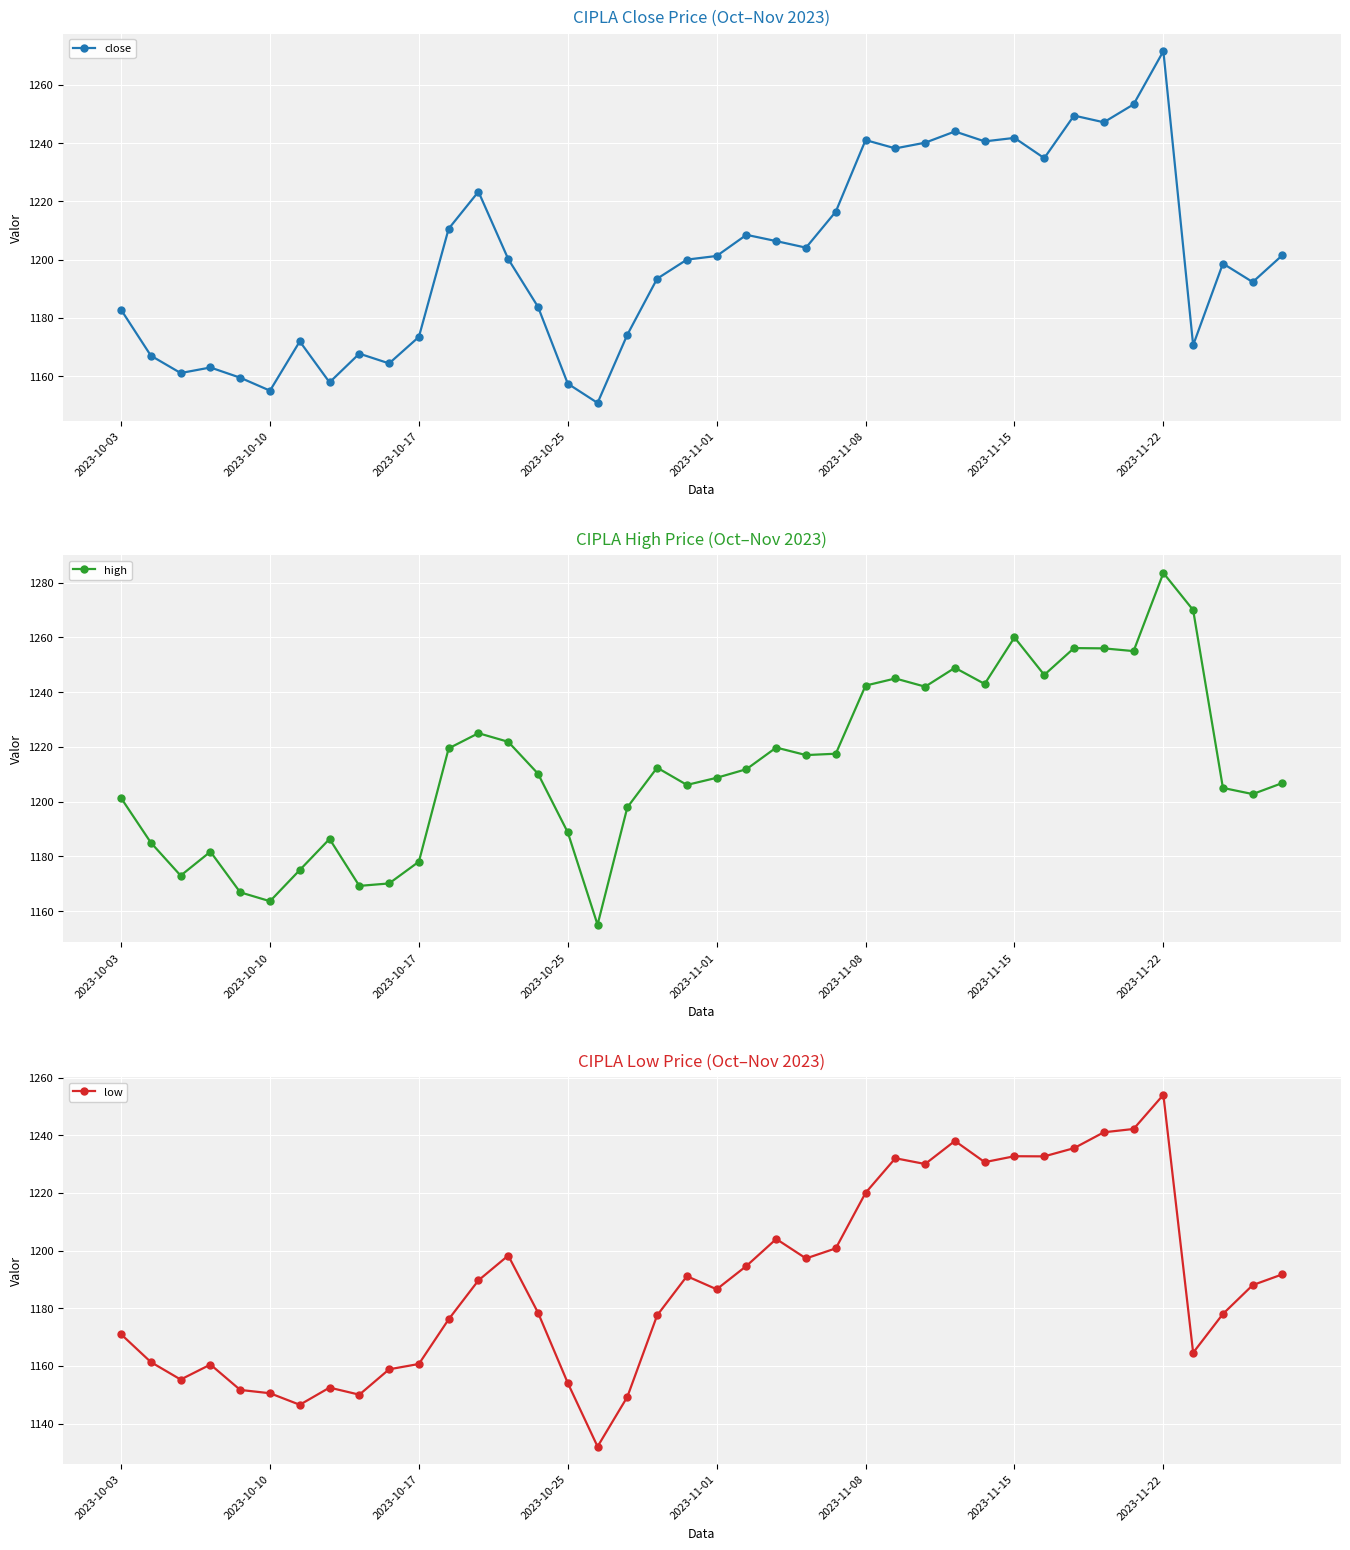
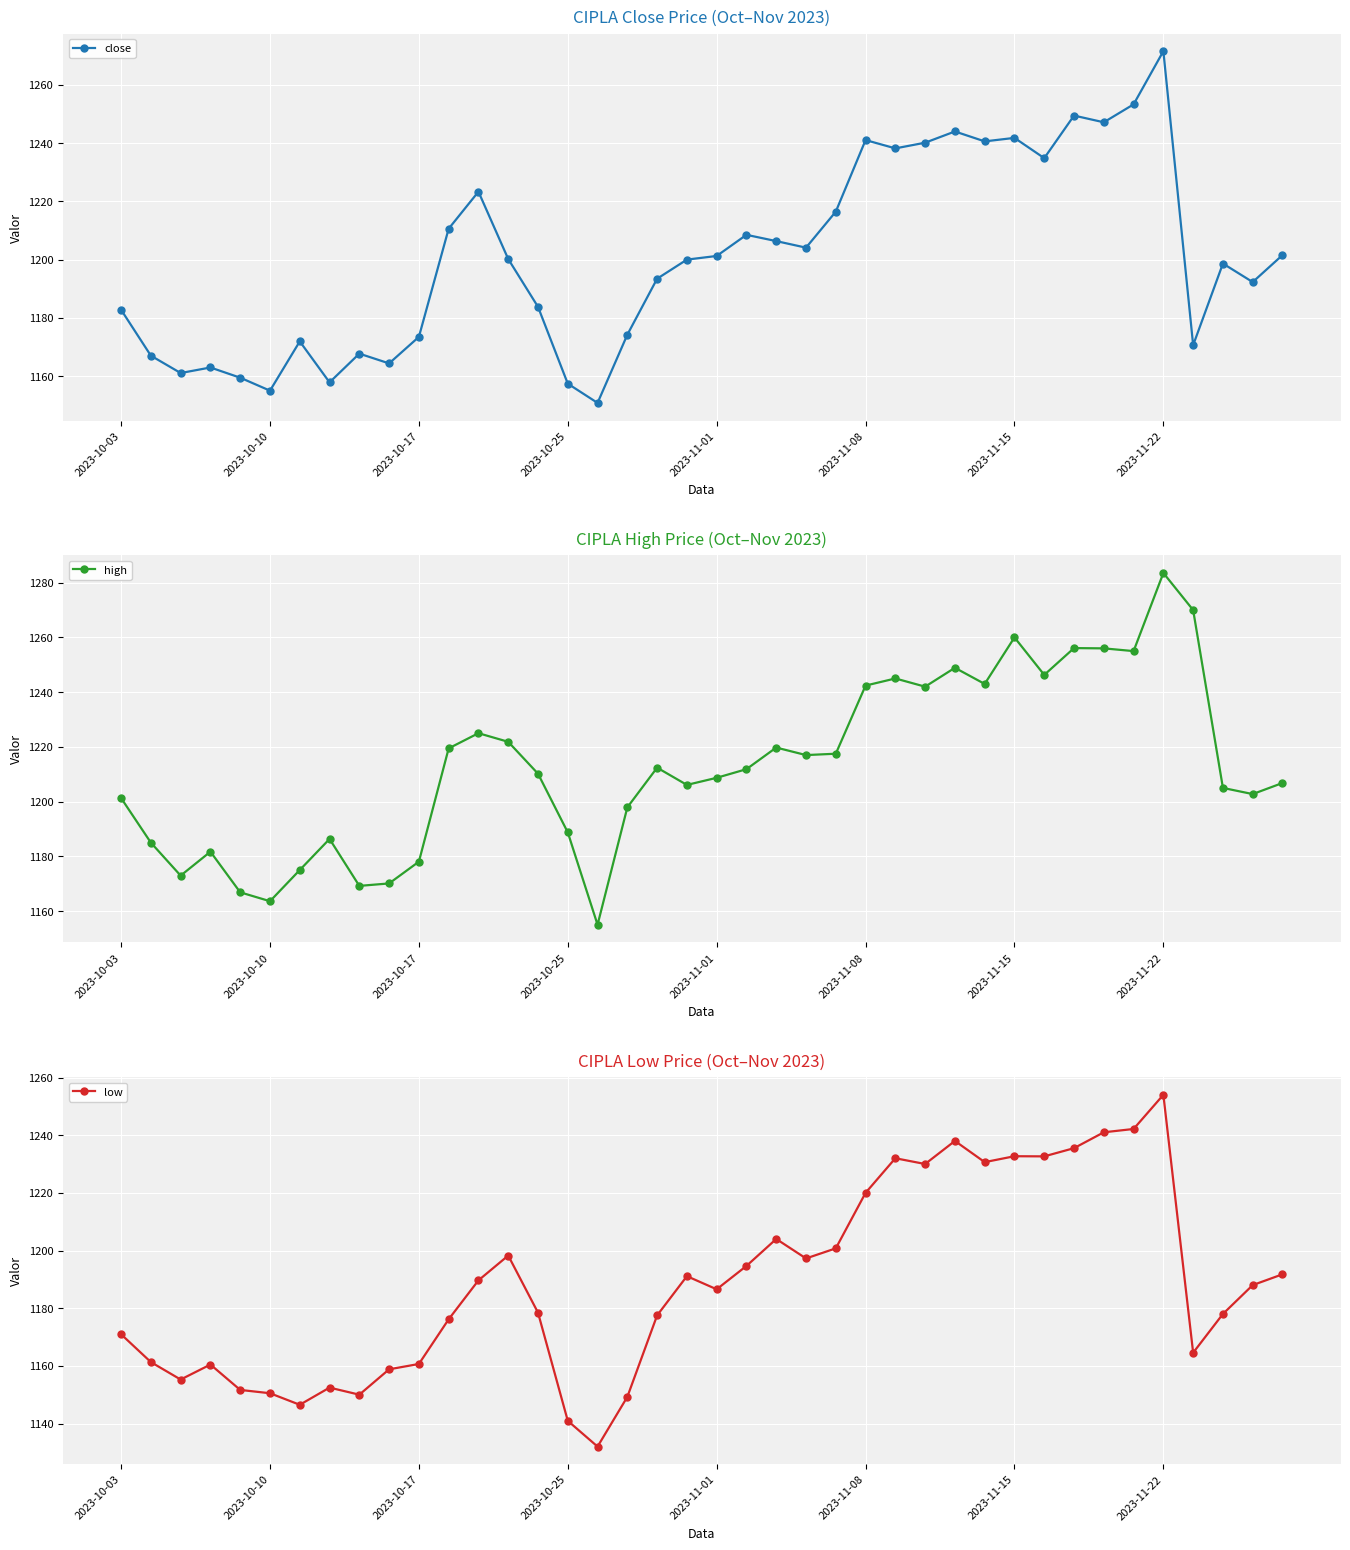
  {
    "CIPLA Close Price (Oct–Nov 2023)": {
      "2023-10-03": 1183,
      "2023-10-10": 1155,
      "2023-10-17": 1174,
      "2023-10-25": 1157,
      "2023-11-01": 1201,
      "2023-11-08": 1241,
      "2023-11-15": 1242,
      "2023-11-22": 1272
    },
    "CIPLA High Price (Oct–Nov 2023)": {
      "2023-10-03": 1201,
      "2023-10-10": 1164,
      "2023-10-17": 1178,
      "2023-10-25": 1189,
      "2023-11-01": 1209,
      "2023-11-08": 1242,
      "2023-11-15": 1260,
      "2023-11-22": 1284
    },
    "CIPLA Low Price (Oct–Nov 2023)": {
      "2023-10-03": 1171,
      "2023-10-10": 1151,
      "2023-10-17": 1161,
-     "2023-10-25": 1154,
+     "2023-10-25": 1141,
      "2023-11-01": 1187,
      "2023-11-08": 1220,
      "2023-11-15": 1233,
      "2023-11-22": 1254
    }
  }
